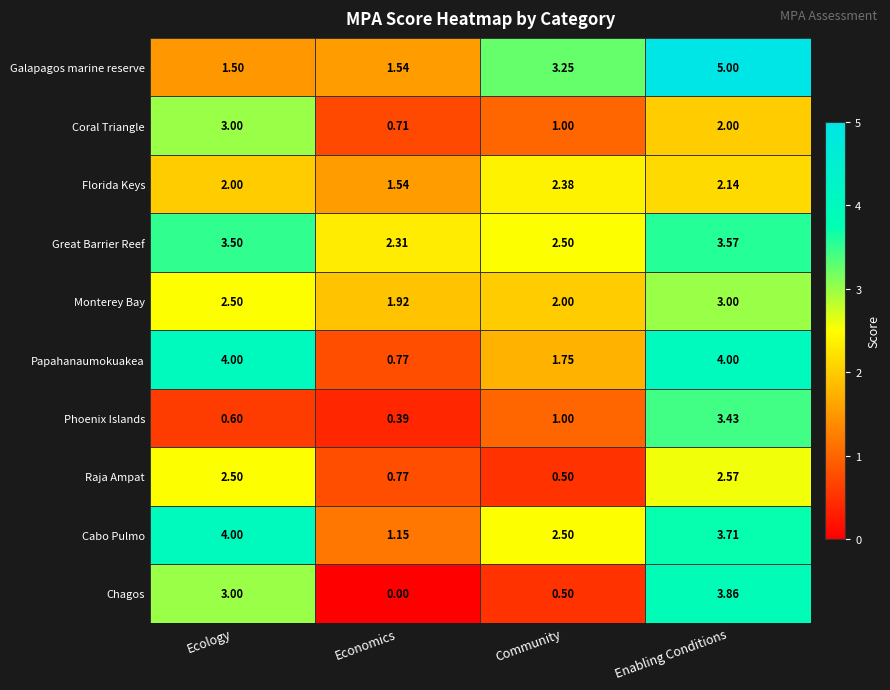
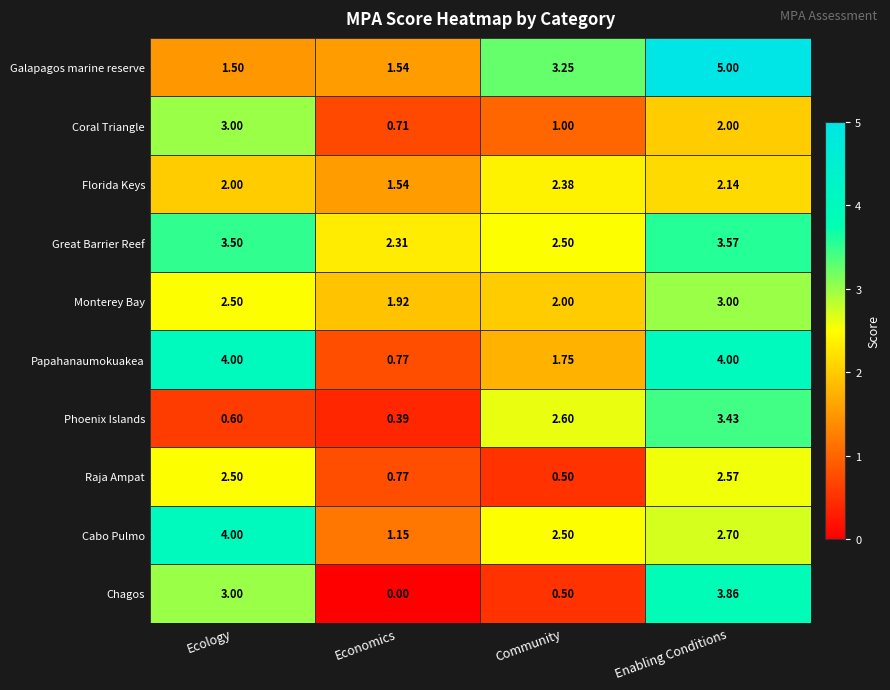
  {
    "Galapagos marine reserve": {
      "Ecology": 1.50,
      "Economics": 1.54,
      "Community": 3.25,
      "Enabling Conditions": 5.00
    },
    "Coral Triangle": {
      "Ecology": 3.00,
      "Economics": 0.71,
      "Community": 1.00,
      "Enabling Conditions": 2.00
    },
    "Florida Keys": {
      "Ecology": 2.00,
      "Economics": 1.54,
      "Community": 2.38,
      "Enabling Conditions": 2.14
    },
    "Great Barrier Reef": {
      "Ecology": 3.50,
      "Economics": 2.31,
      "Community": 2.50,
      "Enabling Conditions": 3.57
    },
    "Monterey Bay": {
      "Ecology": 2.50,
      "Economics": 1.92,
      "Community": 2.00,
      "Enabling Conditions": 3.00
    },
    "Papahanaumokuakea": {
      "Ecology": 4.00,
      "Economics": 0.77,
      "Community": 1.75,
      "Enabling Conditions": 4.00
    },
    "Phoenix Islands": {
      "Ecology": 0.60,
      "Economics": 0.39,
-     "Community": 1.00,
+     "Community": 2.60,
      "Enabling Conditions": 3.43
    },
    "Raja Ampat": {
      "Ecology": 2.50,
      "Economics": 0.77,
      "Community": 0.50,
      "Enabling Conditions": 2.57
    },
    "Cabo Pulmo": {
      "Ecology": 4.00,
      "Economics": 1.15,
      "Community": 2.50,
-     "Enabling Conditions": 3.71
+     "Enabling Conditions": 2.70
    },
    "Chagos": {
      "Ecology": 3.00,
      "Economics": 0.00,
      "Community": 0.50,
      "Enabling Conditions": 3.86
    }
  }
